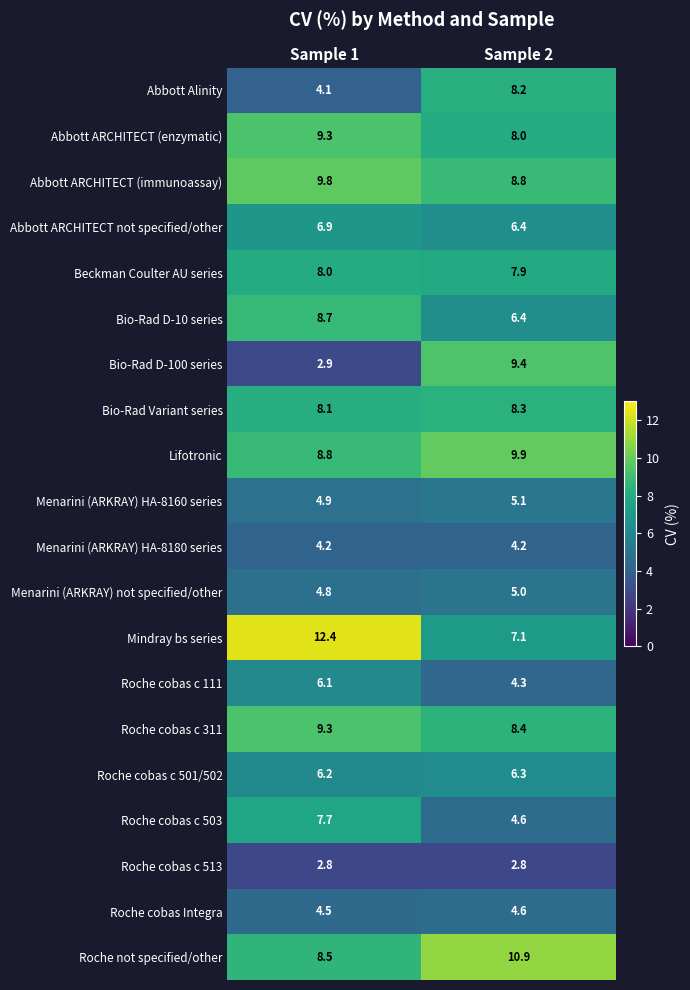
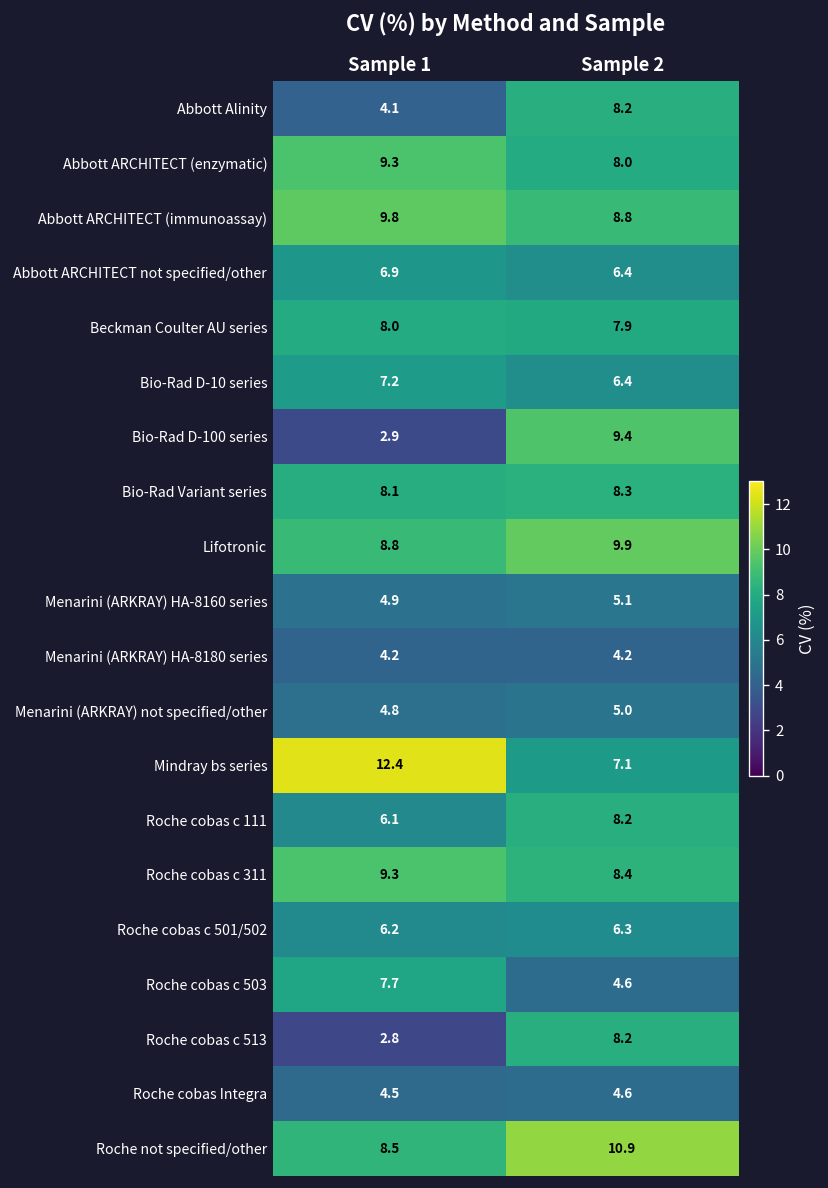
  {
    "Abbott Alinity": {
      "Sample 1": 4.1,
      "Sample 2": 8.2
    },
    "Abbott ARCHITECT (enzymatic)": {
      "Sample 1": 9.3,
      "Sample 2": 8.0
    },
    "Abbott ARCHITECT (immunoassay)": {
      "Sample 1": 9.8,
      "Sample 2": 8.8
    },
    "Abbott ARCHITECT not specified/other": {
      "Sample 1": 6.9,
      "Sample 2": 6.4
    },
    "Beckman Coulter AU series": {
      "Sample 1": 8.0,
      "Sample 2": 7.9
    },
    "Bio-Rad D-10 series": {
-     "Sample 1": 8.7,
+     "Sample 1": 7.2,
      "Sample 2": 6.4
    },
    "Bio-Rad D-100 series": {
      "Sample 1": 2.9,
      "Sample 2": 9.4
    },
    "Bio-Rad Variant series": {
      "Sample 1": 8.1,
      "Sample 2": 8.3
    },
    "Lifotronic": {
      "Sample 1": 8.8,
      "Sample 2": 9.9
    },
    "Menarini (ARKRAY) HA-8160 series": {
      "Sample 1": 4.9,
      "Sample 2": 5.1
    },
    "Menarini (ARKRAY) HA-8180 series": {
      "Sample 1": 4.2,
      "Sample 2": 4.2
    },
    "Menarini (ARKRAY) not specified/other": {
      "Sample 1": 4.8,
      "Sample 2": 5.0
    },
    "Mindray bs series": {
      "Sample 1": 12.4,
      "Sample 2": 7.1
    },
    "Roche cobas c 111": {
      "Sample 1": 6.1,
-     "Sample 2": 4.3
+     "Sample 2": 8.2
    },
    "Roche cobas c 311": {
      "Sample 1": 9.3,
      "Sample 2": 8.4
    },
    "Roche cobas c 501/502": {
      "Sample 1": 6.2,
      "Sample 2": 6.3
    },
    "Roche cobas c 503": {
      "Sample 1": 7.7,
      "Sample 2": 4.6
    },
    "Roche cobas c 513": {
      "Sample 1": 2.8,
-     "Sample 2": 2.8
+     "Sample 2": 8.2
    },
    "Roche cobas Integra": {
      "Sample 1": 4.5,
      "Sample 2": 4.6
    },
    "Roche not specified/other": {
      "Sample 1": 8.5,
      "Sample 2": 10.9
    }
  }
